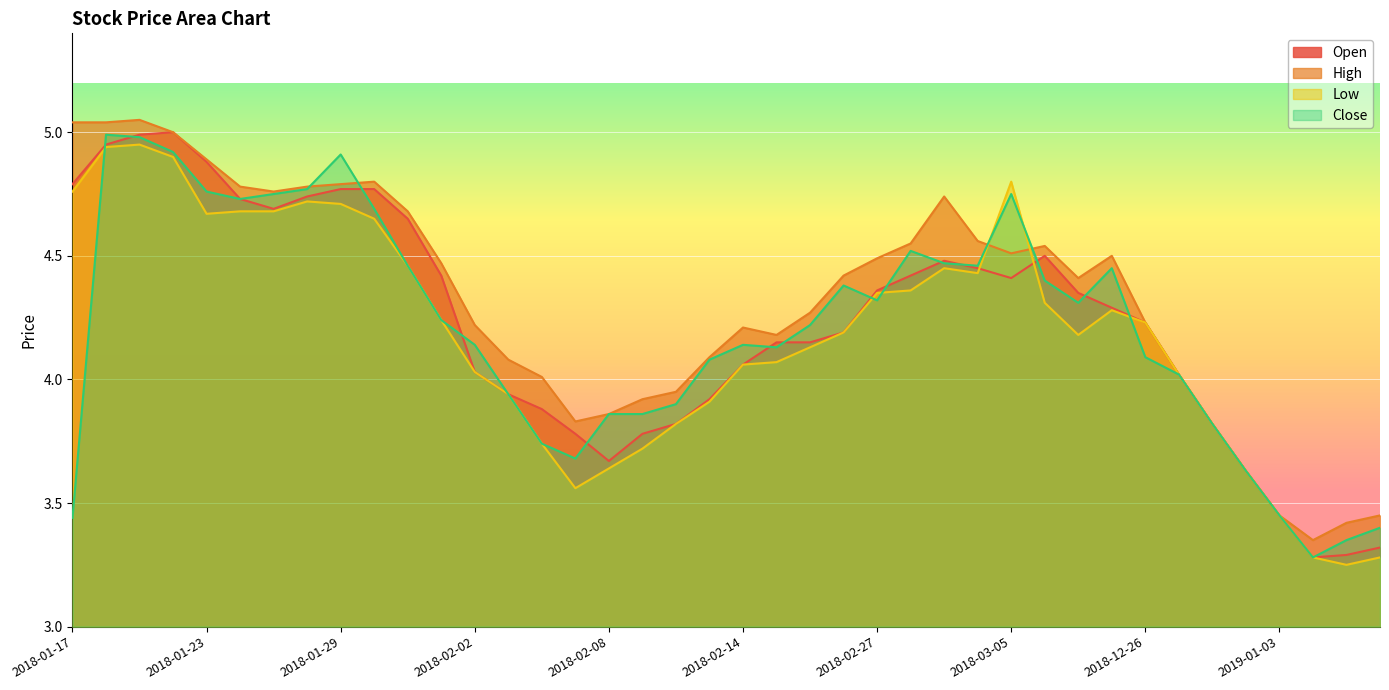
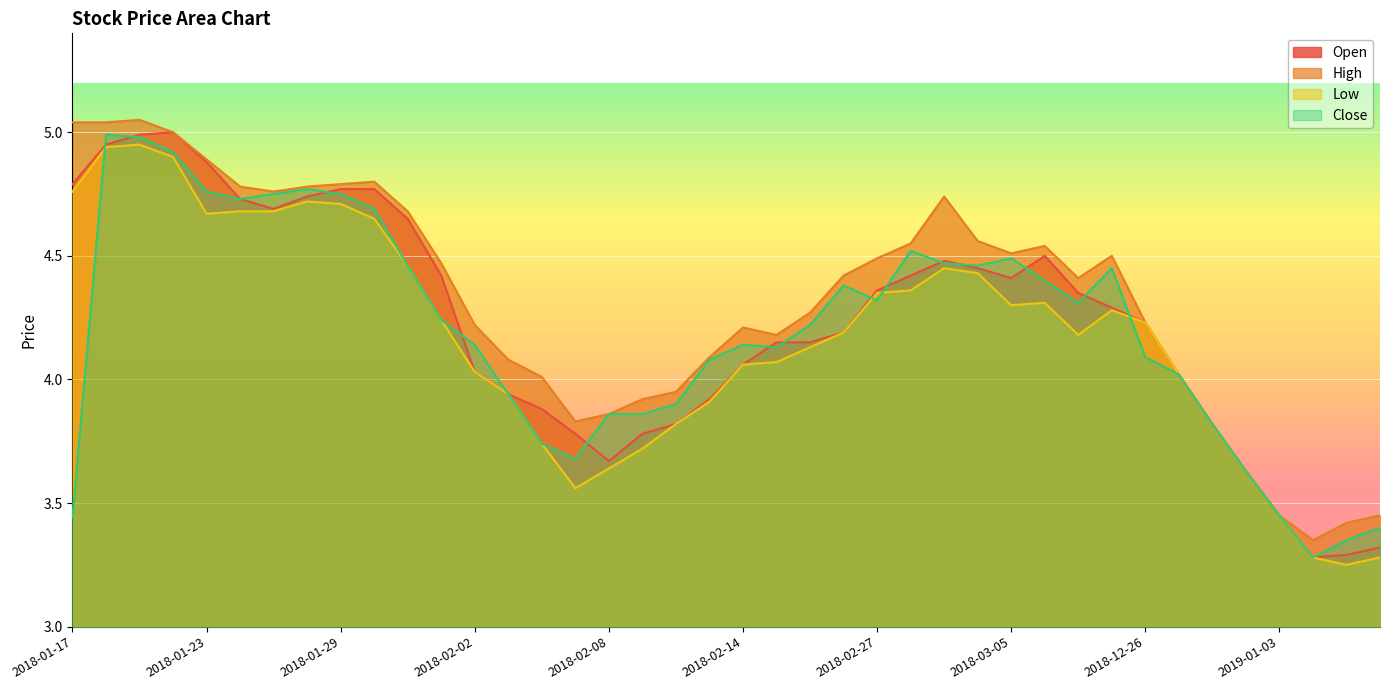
  {
    "Low": {
      "2018-01-17": 4.76,
      "2018-01-23": 4.67,
      "2018-01-29": 4.7,
      "2018-02-08": 3.64,
-     "2018-03-05": 4.8
+     "2018-03-05": 4.3
    },
    "Close": {
      "2018-01-17": 3.44,
      "2018-01-23": 4.76,
-     "2018-01-29": 4.91,
+     "2018-01-29": 4.75,
      "2018-02-02": 4.14,
      "2018-02-14": 4.14,
      "2018-02-27": 4.32,
-     "2018-03-05": 4.75,
+     "2018-03-05": 4.49,
      "2018-12-26": 4.09
    }
  }
